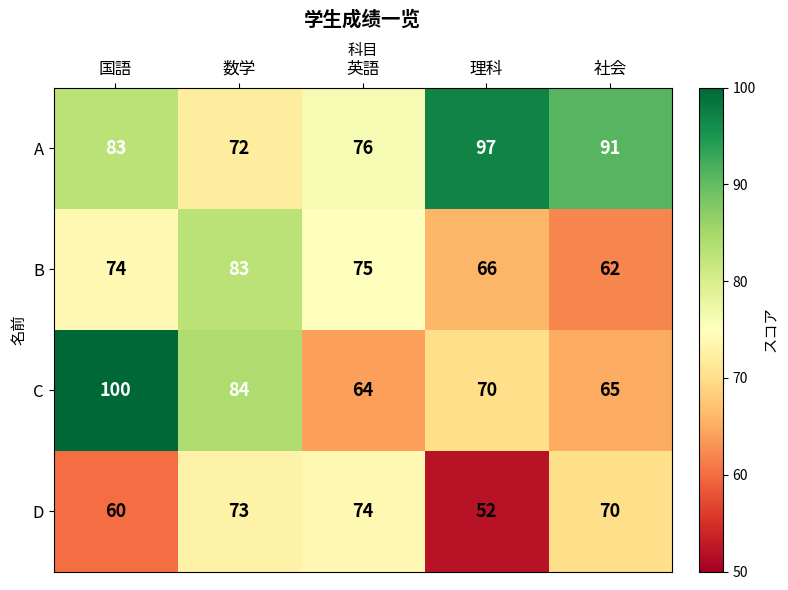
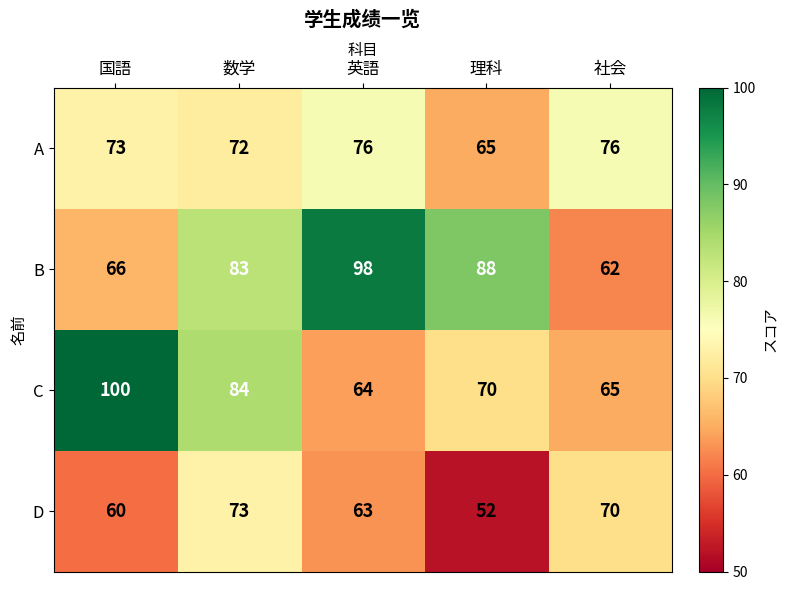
  {
    "A": {
-     "国語": 83,
+     "国語": 73,
      "数学": 72,
      "英語": 76,
-     "理科": 97,
-     "社会": 91
+     "理科": 65,
+     "社会": 76
    },
    "B": {
-     "国語": 74,
+     "国語": 66,
      "数学": 83,
-     "英語": 75,
-     "理科": 66,
+     "英語": 98,
+     "理科": 88,
      "社会": 62
    },
    "C": {
      "国語": 100,
      "数学": 84,
      "英語": 64,
      "理科": 70,
      "社会": 65
    },
    "D": {
      "国語": 60,
      "数学": 73,
-     "英語": 74,
+     "英語": 63,
      "理科": 52,
      "社会": 70
    }
  }
